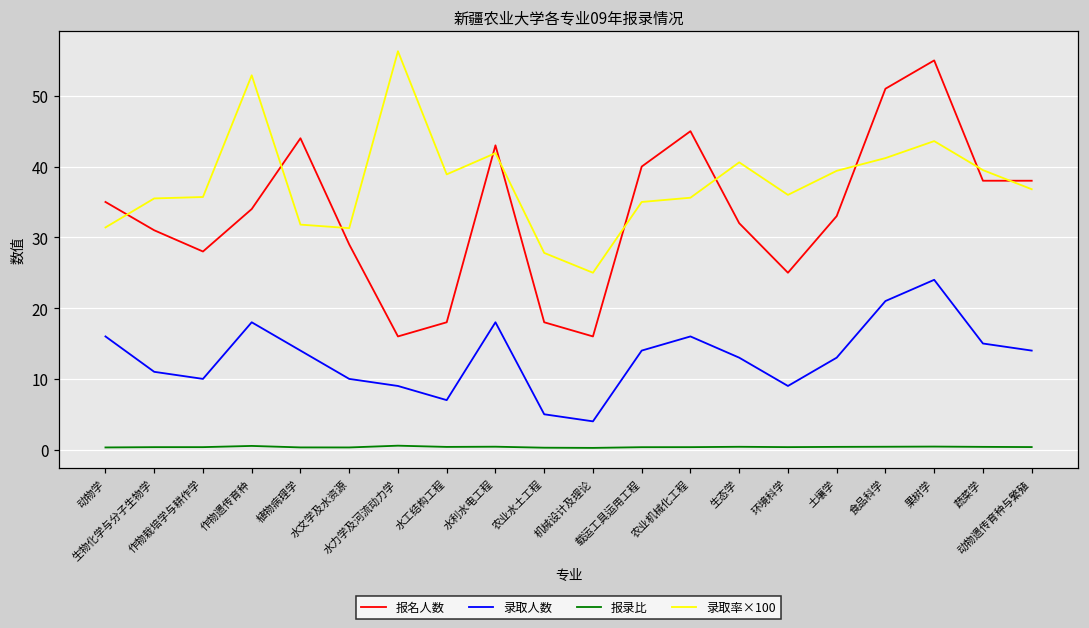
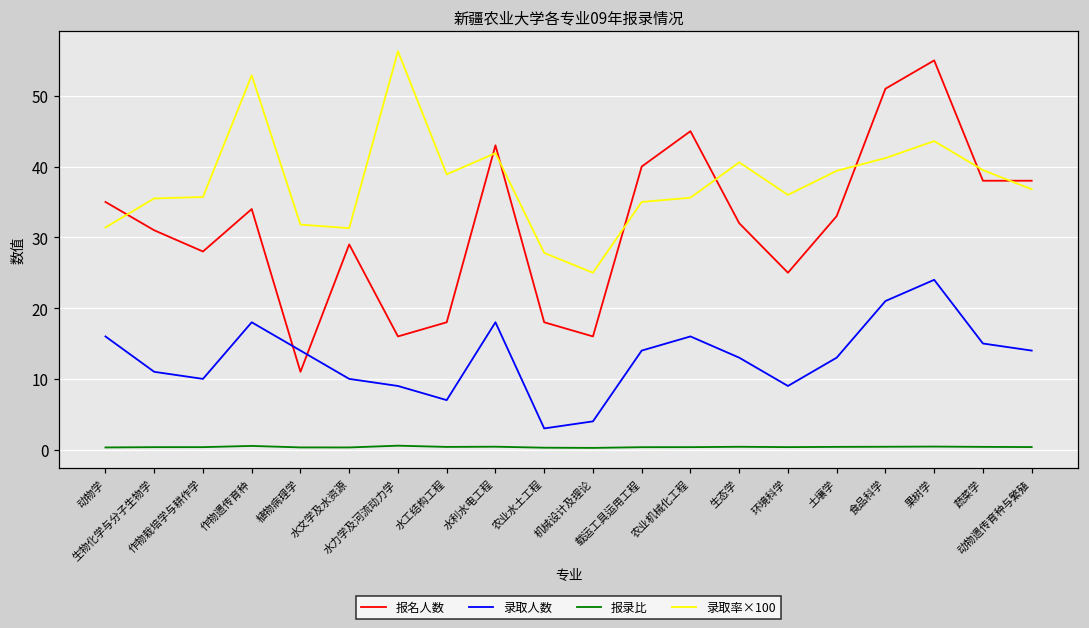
  {
    "报名人数": {
      "动物学": 35,
      "生物化学与分子生物学": 31,
      "作物栽培学与耕作学": 28,
      "作物遗传育种": 34,
-     "植物病理学": 44,
+     "植物病理学": 11,
      "水文学及水资源": 29,
      "水力学及河流动力学": 16,
      "水工结构工程": 18,
      "水利水电工程": 43,
      "农业水土工程": 18,
      "机械设计及理论": 16,
      "载运工具运用工程": 40,
      "农业机械化工程": 45,
      "生态学": 32,
      "环境科学": 25,
      "土壤学": 33,
      "食品科学": 51,
      "果树学": 55,
      "蔬菜学": 38,
      "动物遗传育种与繁殖": 38
    },
    "录取人数": {
      "动物学": 16,
      "生物化学与分子生物学": 11,
      "作物栽培学与耕作学": 10,
      "作物遗传育种": 18,
      "植物病理学": 14,
      "水文学及水资源": 10,
      "水力学及河流动力学": 9,
      "水工结构工程": 7,
      "水利水电工程": 18,
-     "农业水土工程": 5,
+     "农业水土工程": 3,
      "机械设计及理论": 4,
      "载运工具运用工程": 14,
      "农业机械化工程": 16,
      "生态学": 13,
      "环境科学": 9,
      "土壤学": 13,
      "食品科学": 21,
      "果树学": 24,
      "蔬菜学": 15,
      "动物遗传育种与繁殖": 14
    },
    "报录比": {
      "动物学": 0,
      "生物化学与分子生物学": 0,
      "作物栽培学与耕作学": 0,
      "作物遗传育种": 1,
      "植物病理学": 0,
      "水文学及水资源": 0,
      "水力学及河流动力学": 1,
      "水工结构工程": 0,
      "水利水电工程": 0,
      "农业水土工程": 0,
      "机械设计及理论": 0,
      "载运工具运用工程": 0,
      "农业机械化工程": 0,
      "生态学": 0,
      "环境科学": 0,
      "土壤学": 0,
      "食品科学": 0,
      "果树学": 0,
      "蔬菜学": 0,
      "动物遗传育种与繁殖": 0
    },
    "录取率×100": {
      "动物学": 31,
      "生物化学与分子生物学": 36,
      "作物栽培学与耕作学": 36,
      "作物遗传育种": 53,
      "植物病理学": 32,
      "水文学及水资源": 31,
      "水力学及河流动力学": 56,
      "水工结构工程": 39,
      "水利水电工程": 42,
      "农业水土工程": 28,
      "机械设计及理论": 25,
      "载运工具运用工程": 35,
      "农业机械化工程": 36,
      "生态学": 41,
      "环境科学": 36,
      "土壤学": 39,
      "食品科学": 41,
      "果树学": 44,
      "蔬菜学": 40,
      "动物遗传育种与繁殖": 37
    }
  }
